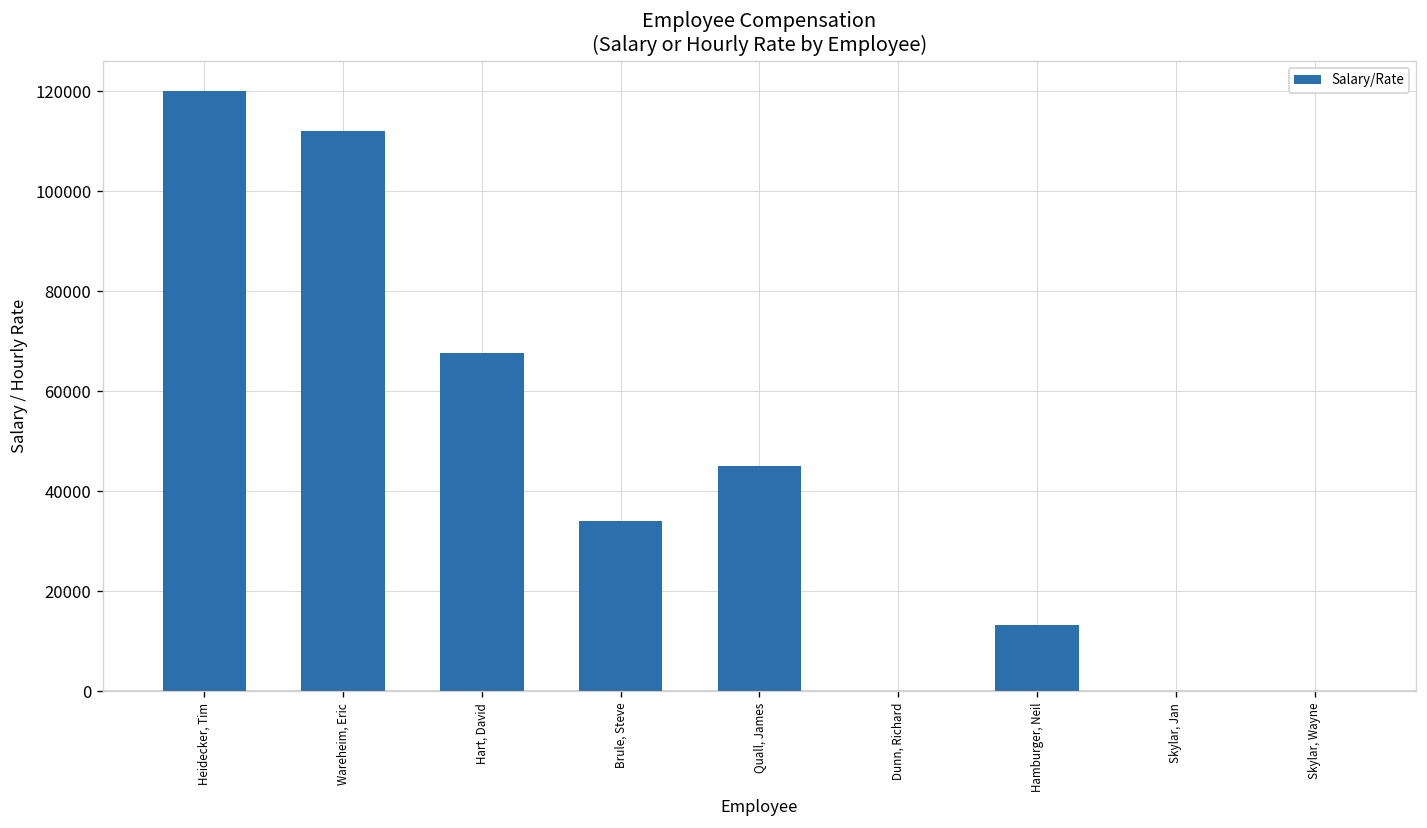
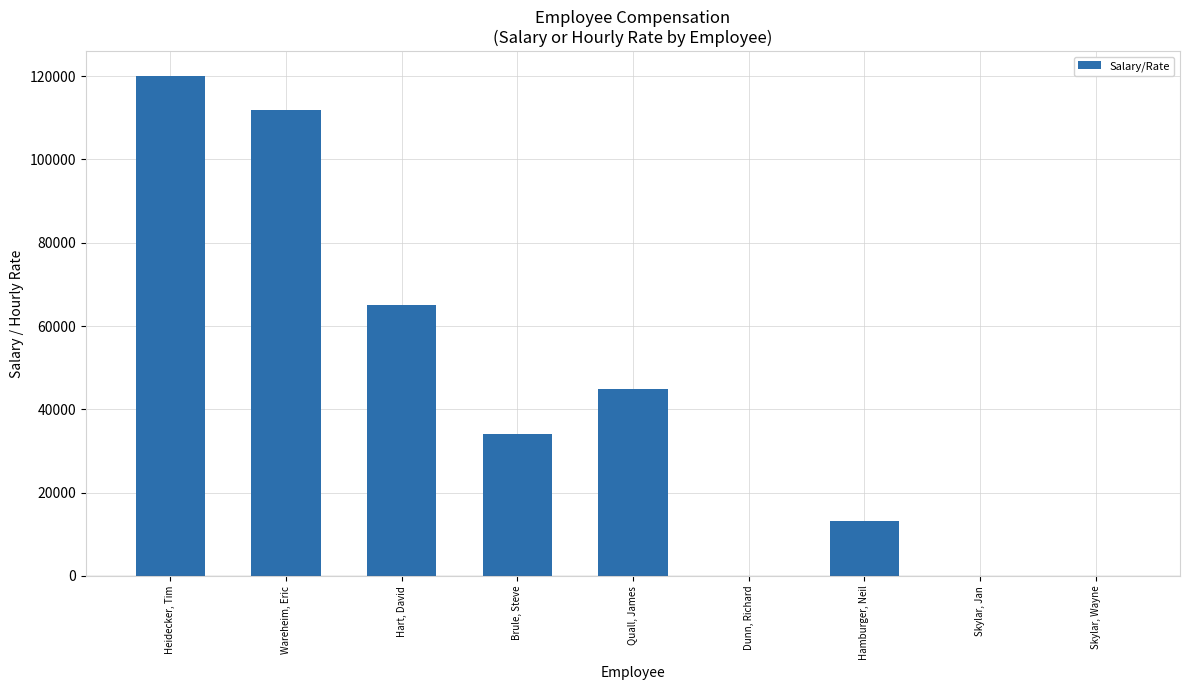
  {
    "Heidecker, Tim": 120000,
    "Wareheim, Eric": 112000,
-   "Hart, David": 68000,
+   "Hart, David": 65000,
    "Brule, Steve": 34000,
    "Quall, James": 45000,
    "Hamburger, Neil": 13000
  }
